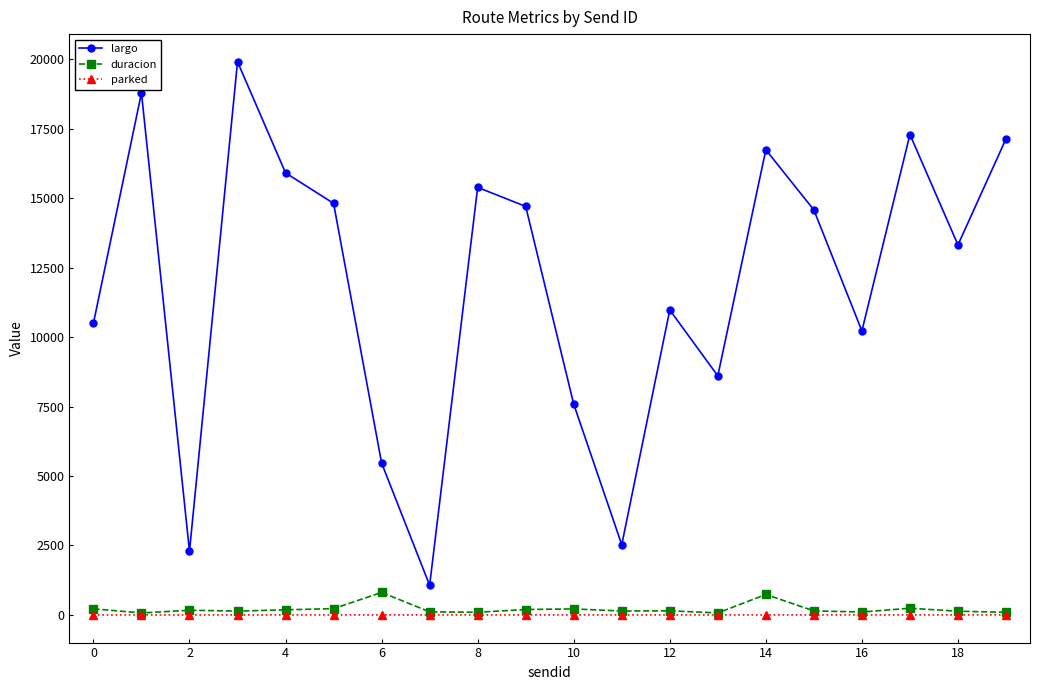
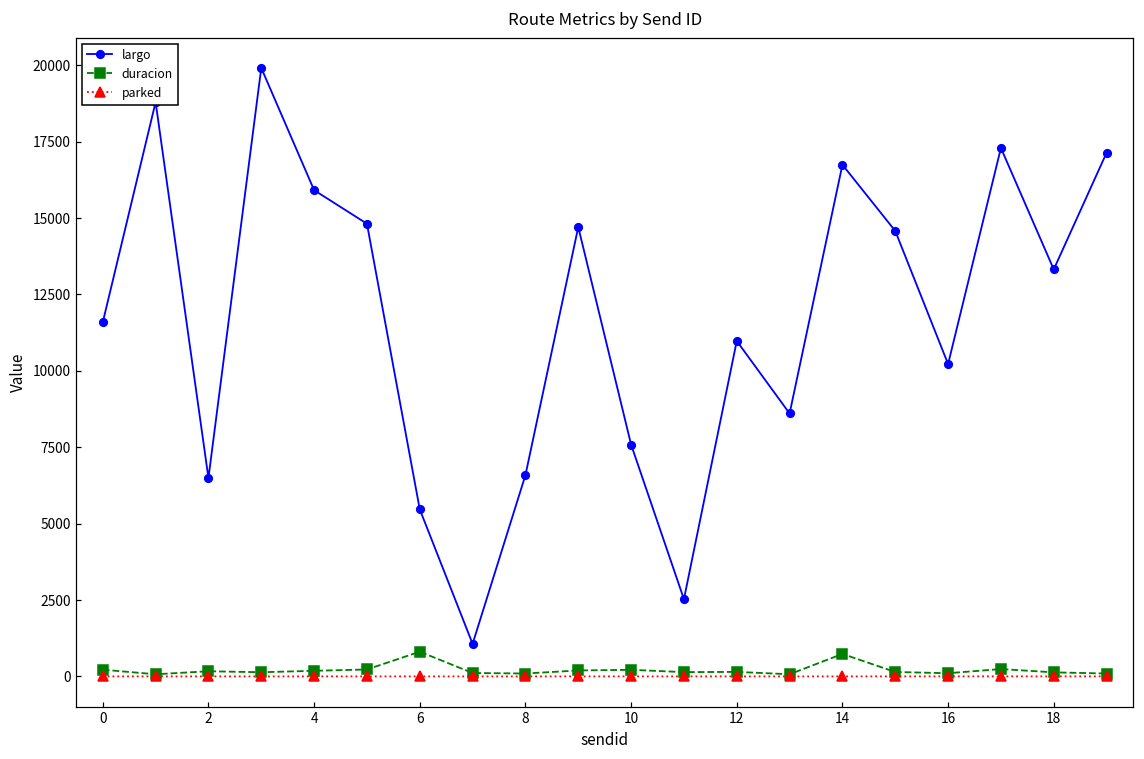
  {
    "largo": {
-     "0": 10500,
-     "2": 2300,
+     "0": 11600,
+     "2": 6500,
      "4": 15900,
      "6": 5500,
-     "8": 15400,
+     "8": 6600,
      "10": 7600,
      "12": 11000,
      "14": 16700,
      "16": 10200,
      "18": 13300
    },
    "duracion": {
      "0": 200,
      "2": 200,
      "4": 200,
      "6": 800,
      "8": 100,
      "10": 200,
      "12": 100,
      "14": 700,
      "16": 100,
      "18": 100
    },
    "parked": {
      "0": 0,
      "2": 0,
      "4": 0,
      "6": 0,
      "8": 0,
      "10": 0,
      "12": 0,
      "14": 0,
      "16": 0,
      "18": 0
    }
  }
